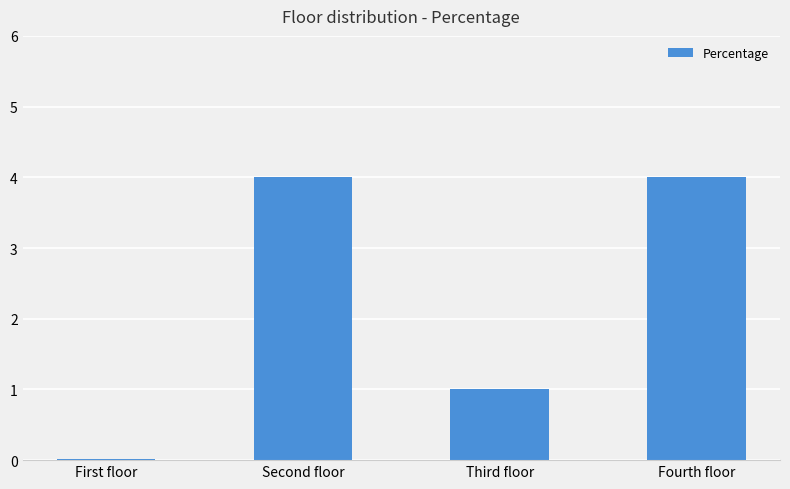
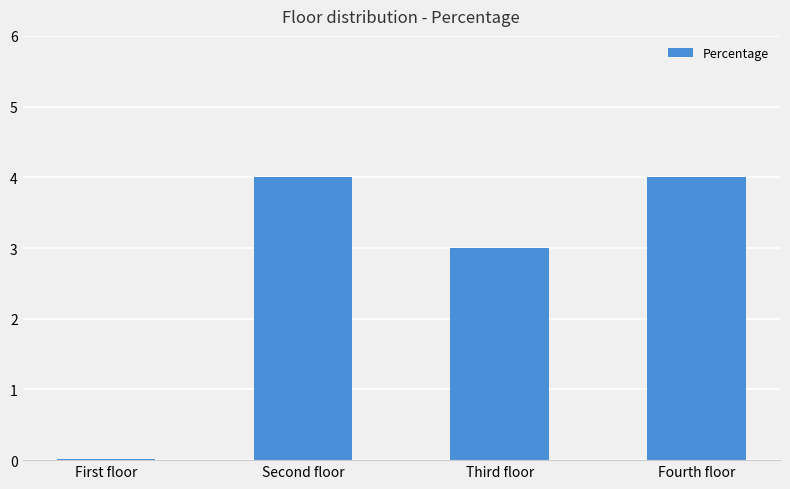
  {
    "Second floor": 4,
-   "Third floor": 1,
+   "Third floor": 3,
    "Fourth floor": 4
  }
